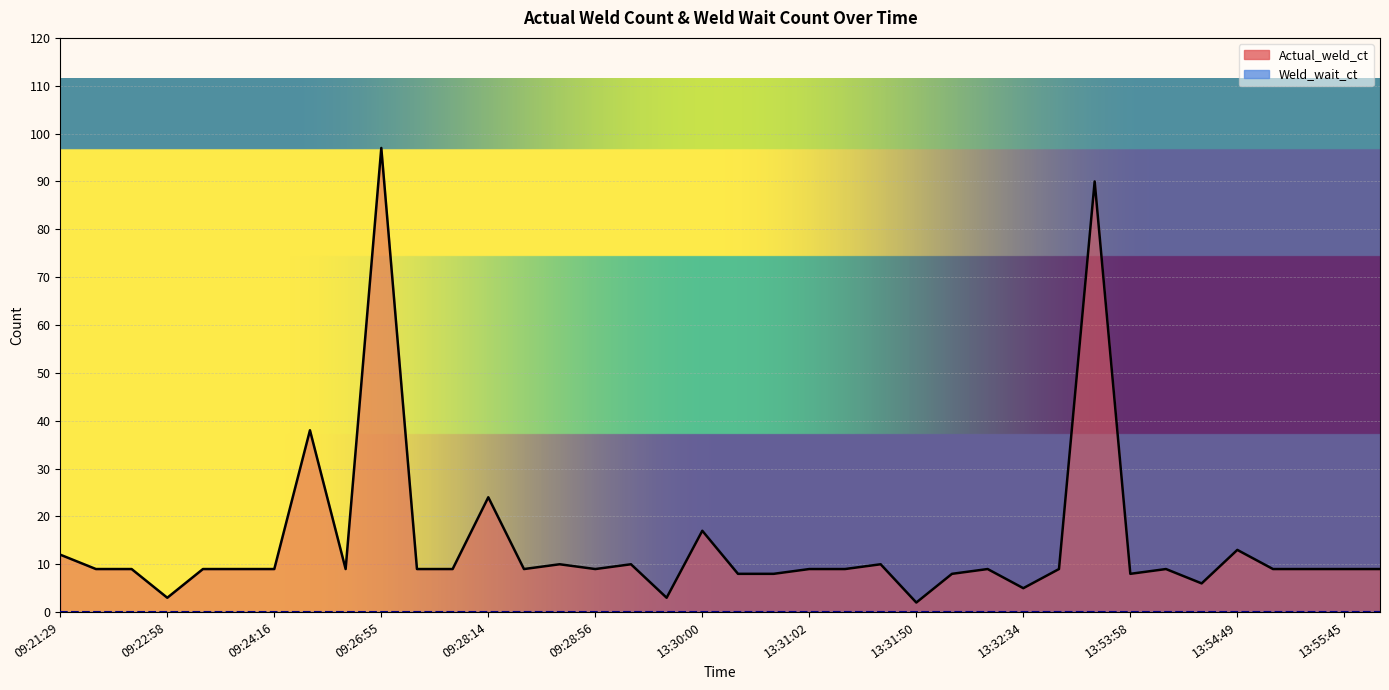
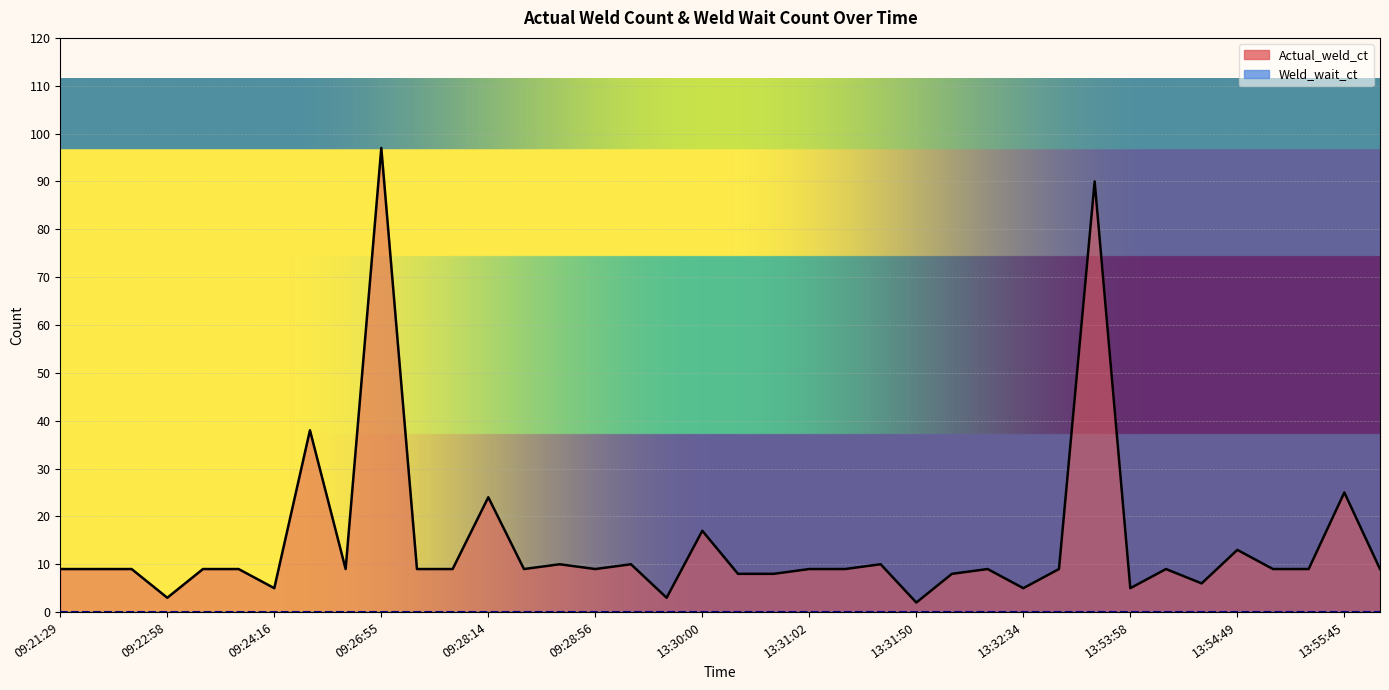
  {
    "Actual_weld_ct": {
-     "09:21:29": 12,
+     "09:21:29": 9,
      "09:22:58": 3,
-     "09:24:16": 9,
+     "09:24:16": 5,
      "09:26:55": 97,
      "09:28:14": 24,
      "09:28:56": 9,
      "13:30:00": 17,
      "13:31:02": 9,
      "13:31:50": 2,
      "13:32:34": 5,
-     "13:53:58": 8,
+     "13:53:58": 5,
      "13:54:49": 13,
-     "13:55:45": 9
+     "13:55:45": 25
    },
    "Weld_wait_ct": {
      "09:21:29": 0,
      "09:22:58": 0,
      "09:24:16": 0,
      "09:26:55": 0,
      "09:28:14": 0,
      "09:28:56": 0,
      "13:30:00": 0,
      "13:31:02": 0,
      "13:31:50": 0,
      "13:32:34": 0,
      "13:53:58": 0,
      "13:54:49": 0,
      "13:55:45": 0
    }
  }
